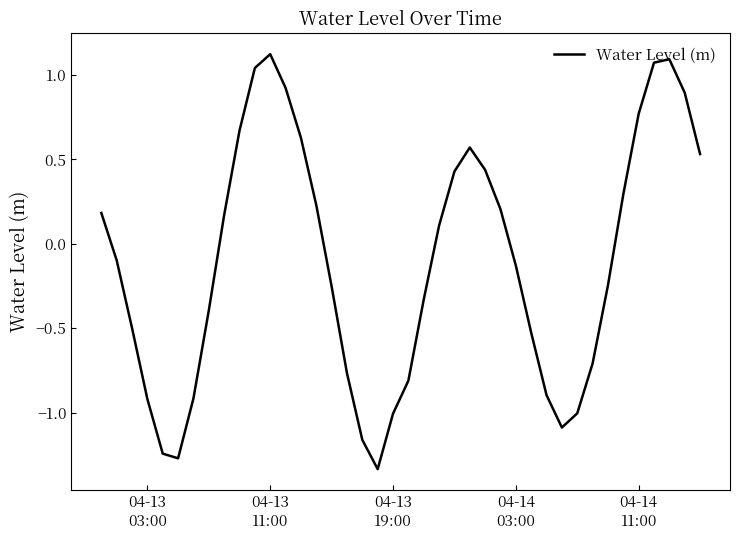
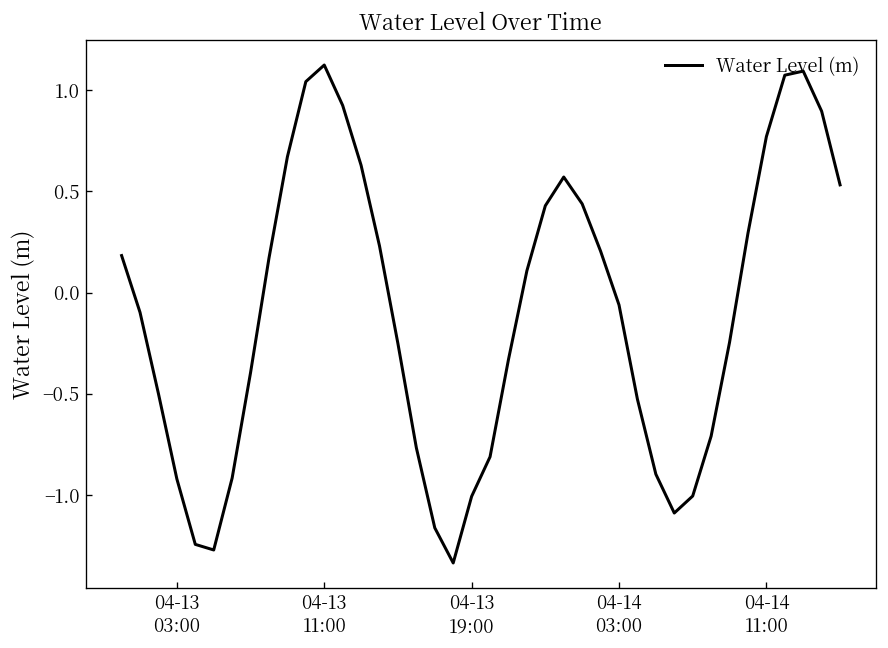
  {
    "04-13 03:00": -0.92,
    "04-13 11:00": 1.12,
    "04-13 19:00": -1.01,
-   "04-14 03:00": -0.13,
+   "04-14 03:00": -0.06,
    "04-14 11:00": 0.77
  }
